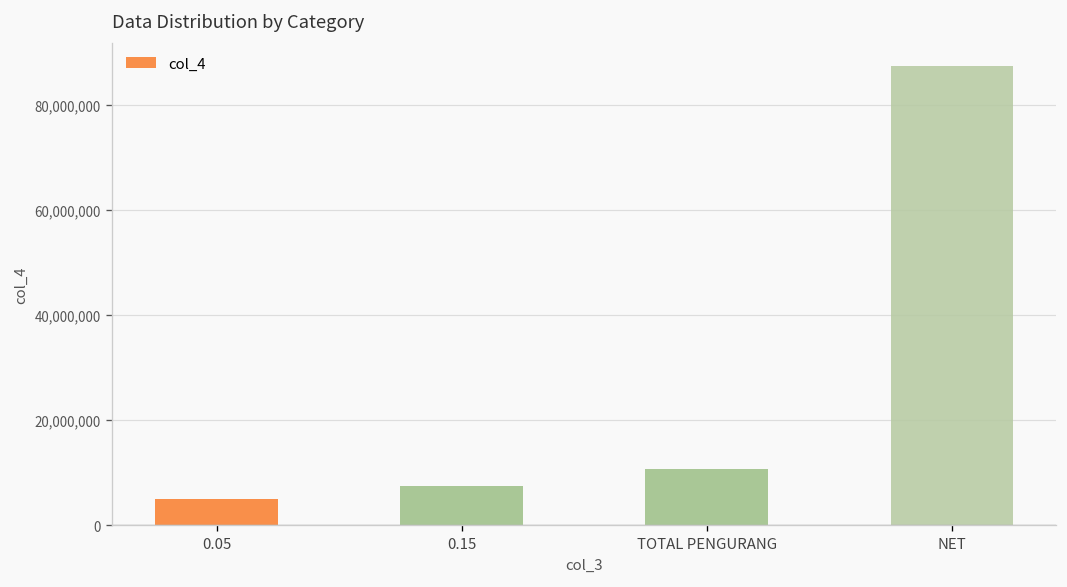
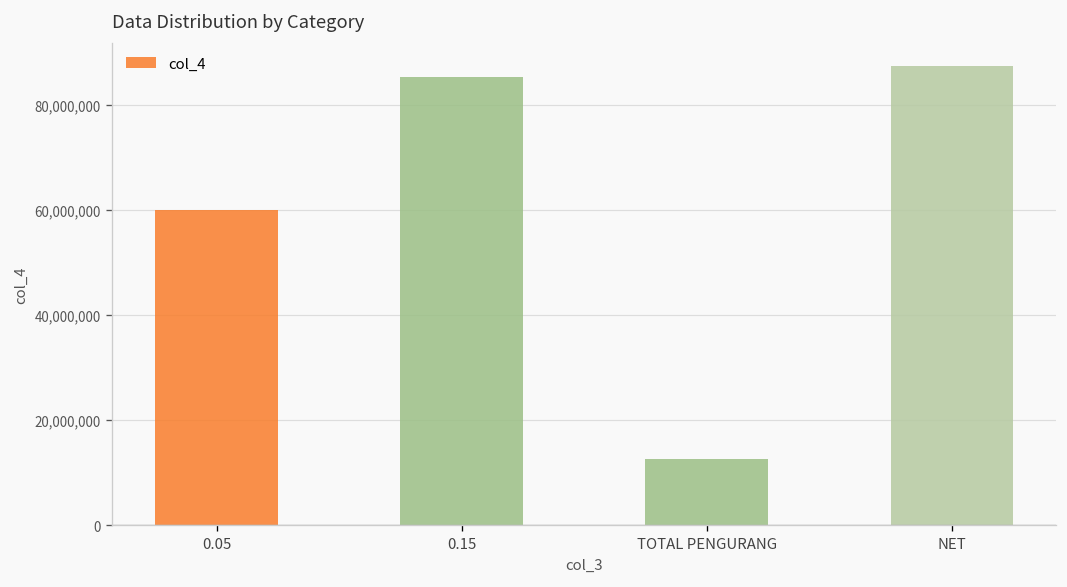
  {
-   "0.05": "5,000,000",
-   "0.15": "8,000,000",
-   "TOTAL PENGURANG": "11,000,000",
+   "0.05": "60,000,000",
+   "0.15": "85,000,000",
+   "TOTAL PENGURANG": "13,000,000",
    "NET": "87,000,000"
  }
